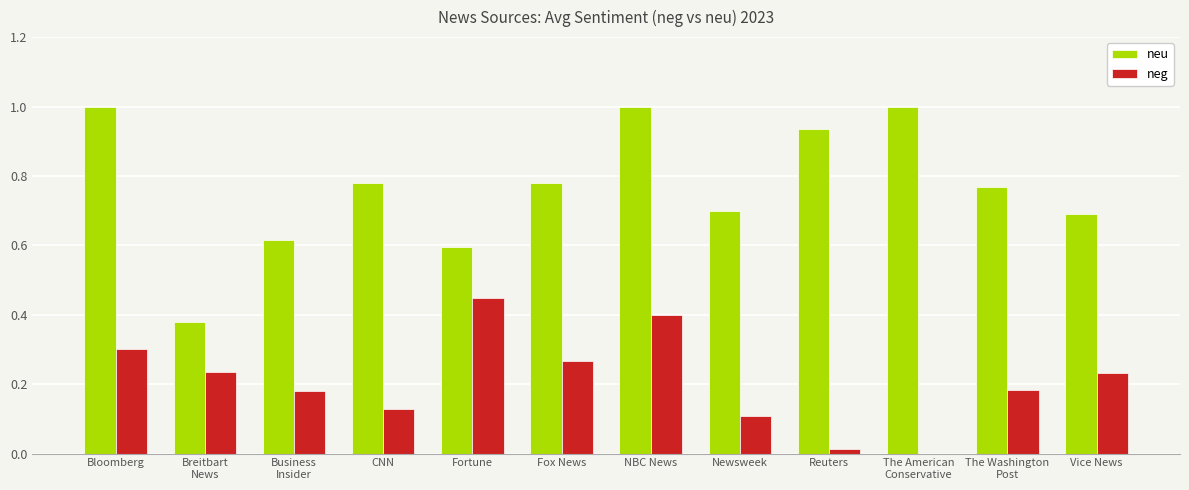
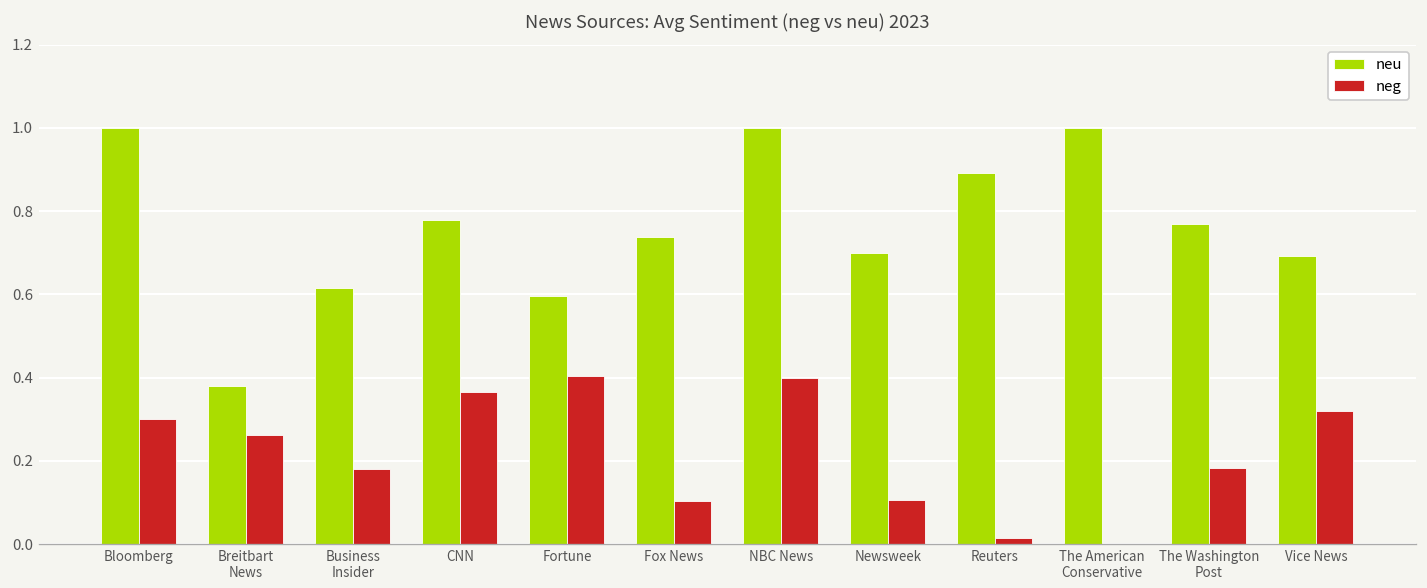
  {
    "neu": {
      "Bloomberg": 1.00,
      "Breitbart News": 0.38,
      "Business Insider": 0.61,
      "CNN": 0.78,
      "Fortune": 0.60,
-     "Fox News": 0.78,
+     "Fox News": 0.74,
      "NBC News": 1.00,
      "Newsweek": 0.70,
-     "Reuters": 0.94,
+     "Reuters": 0.89,
      "The American Conservative": 1.00,
      "The Washington Post": 0.77,
      "Vice News": 0.69
    },
    "neg": {
      "Bloomberg": 0.30,
-     "Breitbart News": 0.23,
+     "Breitbart News": 0.26,
      "Business Insider": 0.18,
-     "CNN": 0.13,
-     "Fortune": 0.45,
-     "Fox News": 0.27,
+     "CNN": 0.37,
+     "Fortune": 0.40,
+     "Fox News": 0.10,
      "NBC News": 0.40,
      "Newsweek": 0.11,
      "Reuters": 0.01,
      "The American Conservative": 0.00,
      "The Washington Post": 0.18,
-     "Vice News": 0.23
+     "Vice News": 0.32
    }
  }
